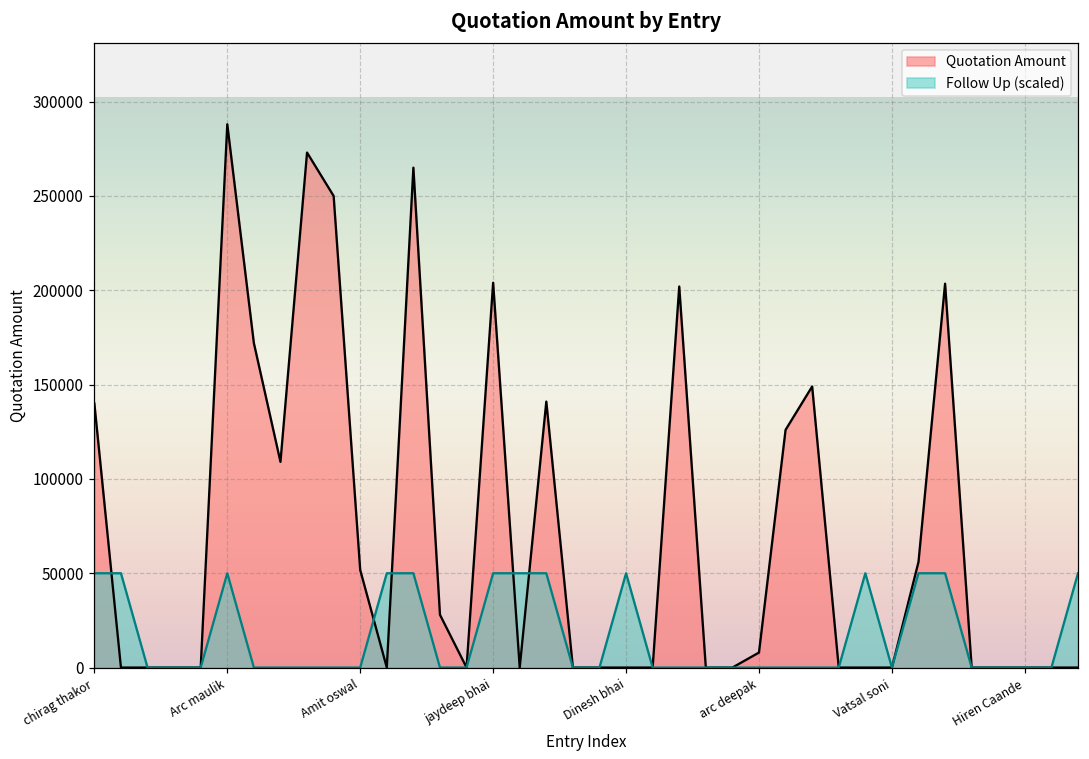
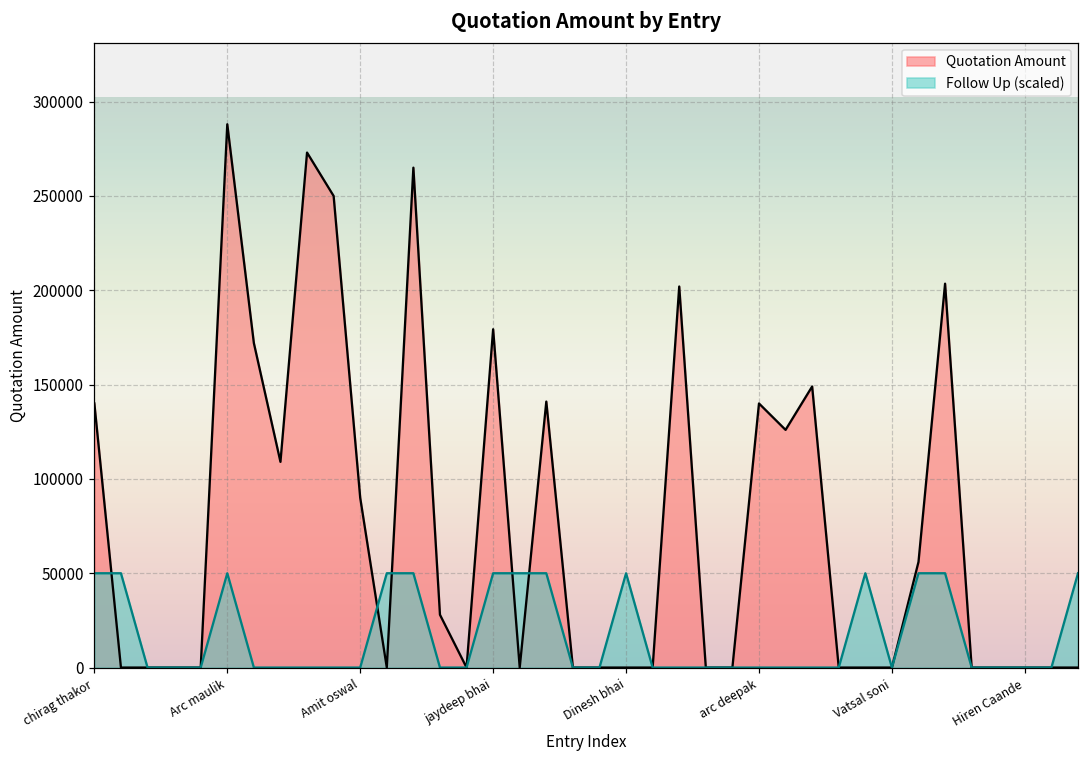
  {
    "Quotation Amount": {
      "chirag thakor": 140000,
      "Arc maulik": 288000,
-     "Amit oswal": 52000,
-     "jaydeep bhai": 204000,
+     "Amit oswal": 90000,
+     "jaydeep bhai": 179000,
      "Dinesh bhai": 0,
-     "arc deepak": 8000
+     "arc deepak": 140000
    },
    "Follow Up (scaled)": {
      "chirag thakor": 50000,
      "Arc maulik": 50000,
      "Amit oswal": 0,
      "jaydeep bhai": 50000,
      "Dinesh bhai": 50000,
      "arc deepak": 0
    }
  }
